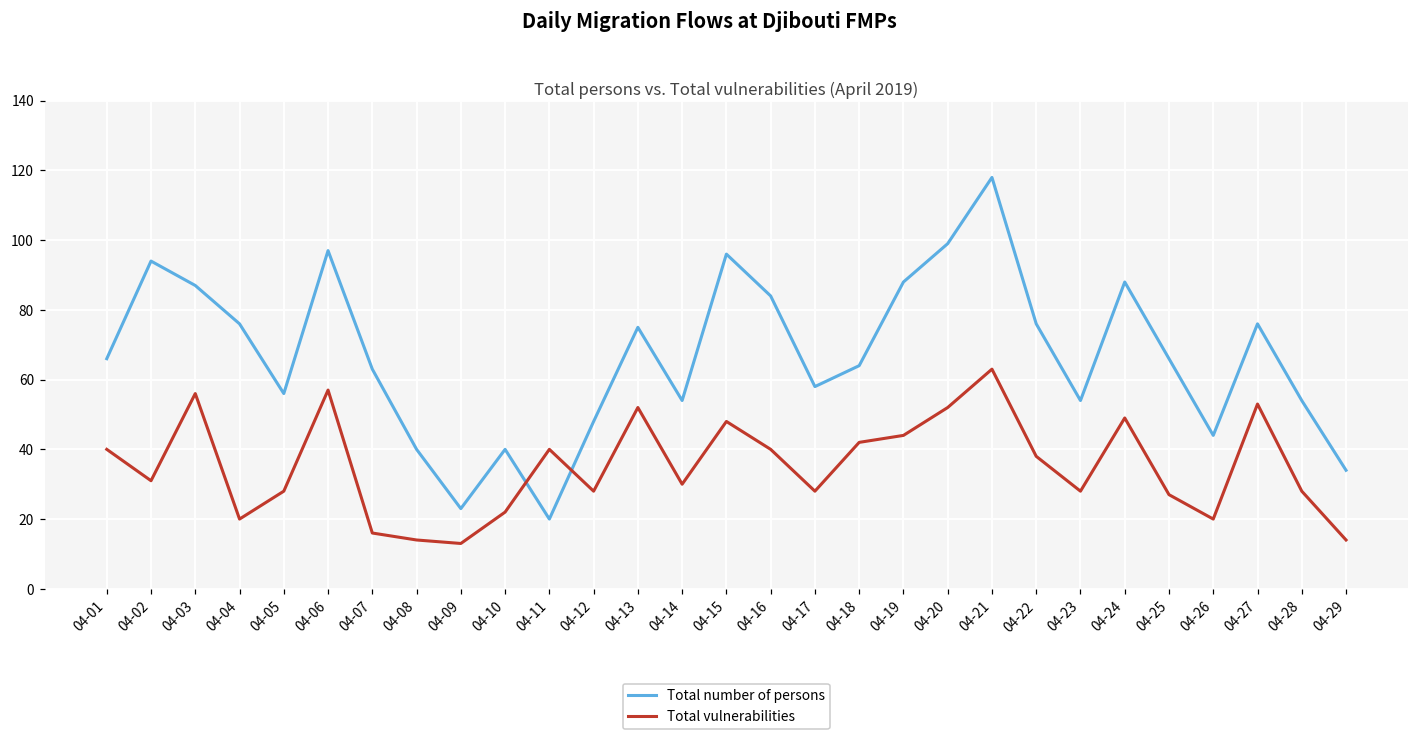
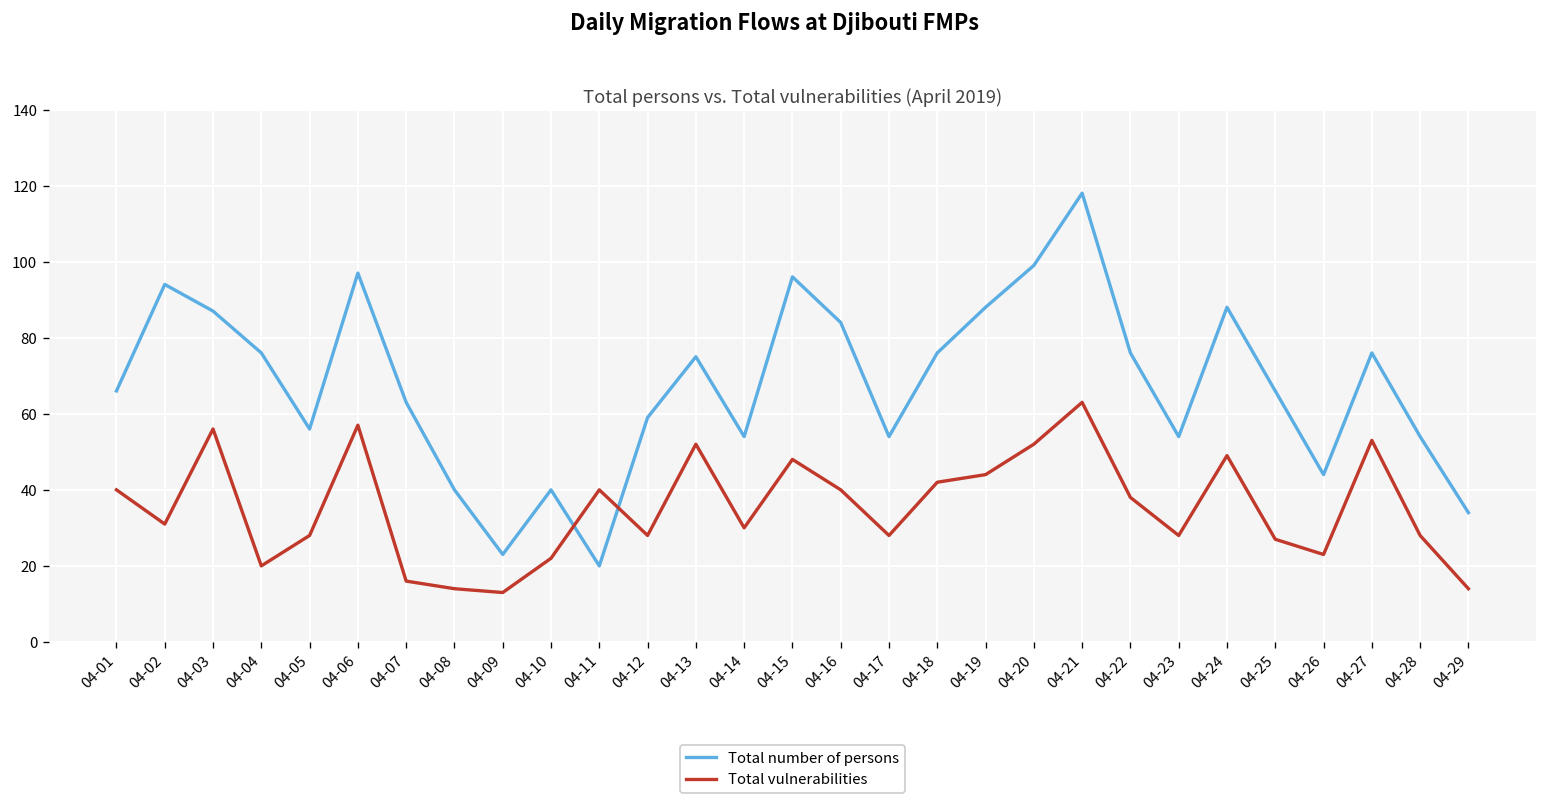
  {
    "Total number of persons": {
      "04-01": 66,
      "04-02": 94,
      "04-03": 87,
      "04-04": 76,
      "04-05": 56,
      "04-06": 97,
      "04-07": 63,
      "04-08": 40,
      "04-09": 23,
      "04-10": 40,
      "04-11": 20,
-     "04-12": 48,
+     "04-12": 59,
      "04-13": 75,
      "04-14": 54,
      "04-15": 96,
      "04-16": 84,
-     "04-17": 58,
-     "04-18": 64,
+     "04-17": 54,
+     "04-18": 76,
      "04-19": 88,
      "04-20": 99,
      "04-21": 118,
      "04-22": 76,
      "04-23": 54,
      "04-24": 88,
      "04-25": 66,
      "04-26": 44,
      "04-27": 76,
      "04-28": 54,
      "04-29": 34
    },
    "Total vulnerabilities": {
      "04-01": 40,
      "04-02": 31,
      "04-03": 56,
      "04-04": 20,
      "04-05": 28,
      "04-06": 57,
      "04-07": 16,
      "04-08": 14,
      "04-09": 13,
      "04-10": 22,
      "04-11": 40,
      "04-12": 28,
      "04-13": 52,
      "04-14": 30,
      "04-15": 48,
      "04-16": 40,
      "04-17": 28,
      "04-18": 42,
      "04-19": 44,
      "04-20": 52,
      "04-21": 63,
      "04-22": 38,
      "04-23": 28,
      "04-24": 49,
      "04-25": 27,
-     "04-26": 20,
+     "04-26": 23,
      "04-27": 53,
      "04-28": 28,
      "04-29": 14
    }
  }
